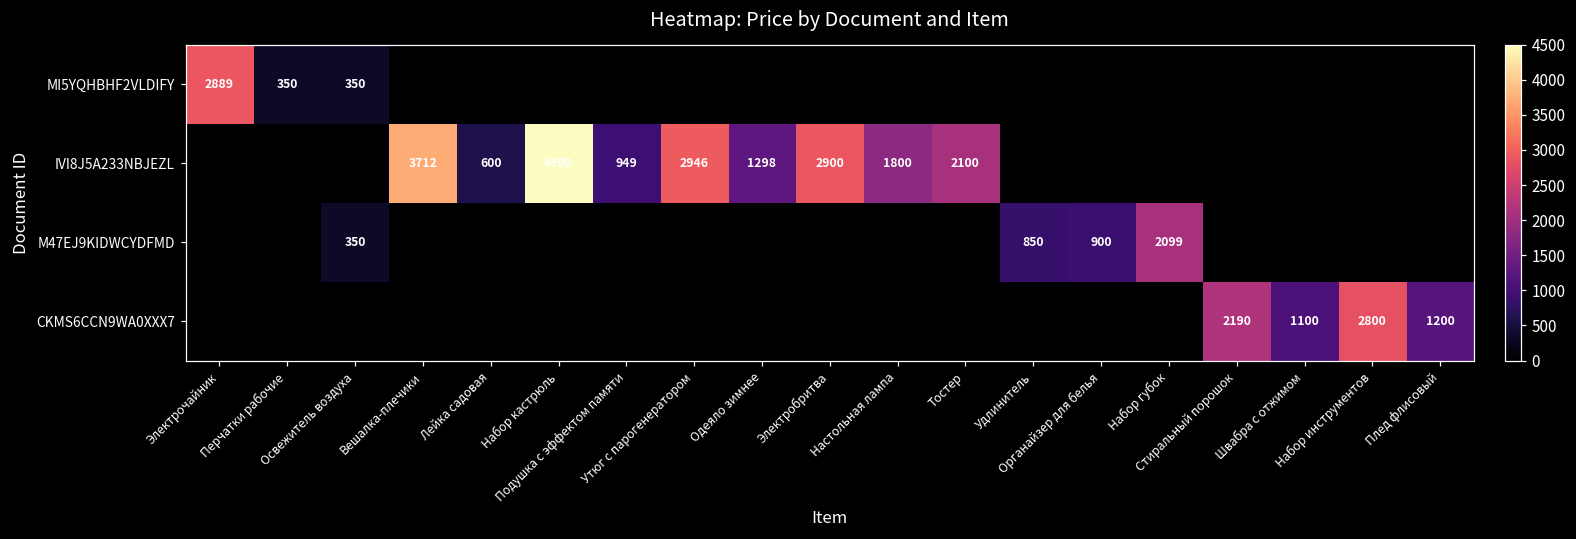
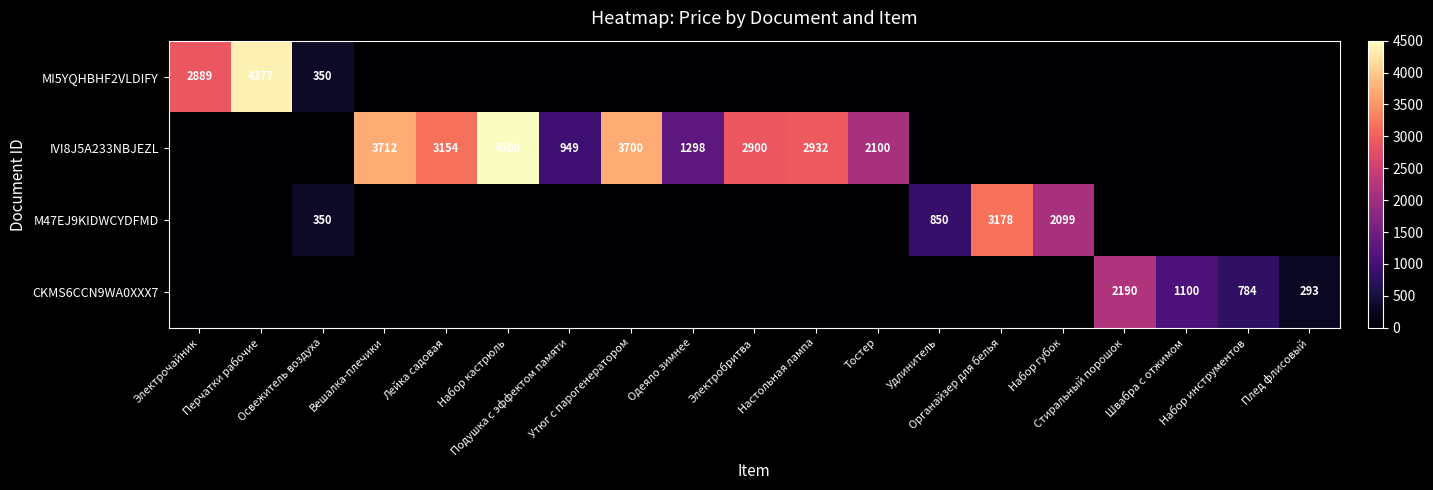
  {
    "MI5YQHBHF2VLDIFY": {
      "Электрочайник": 2889,
-     "Перчатки рабочие": 350,
+     "Перчатки рабочие": 4377,
      "Освежитель воздуха": 350
    },
    "IVI8J5A233NBJEZL": {
      "Вешалка-плечики": 3712,
-     "Лейка садовая": 600,
+     "Лейка садовая": 3154,
      "Набор кастрюль": 4500,
      "Подушка с эффектом памяти": 949,
-     "Утюг с парогенератором": 2946,
+     "Утюг с парогенератором": 3700,
      "Одеяло зимнее": 1298,
      "Электробритва": 2900,
-     "Настольная лампа": 1800,
+     "Настольная лампа": 2932,
      "Тостер": 2100
    },
    "M47EJ9KIDWCYDFMD": {
      "Освежитель воздуха": 350,
      "Удлинитель": 850,
-     "Органайзер для белья": 900,
+     "Органайзер для белья": 3178,
      "Набор губок": 2099
    },
    "CKMS6CCN9WA0XXX7": {
      "Стиральный порошок": 2190,
      "Швабра с отжимом": 1100,
-     "Набор инструментов": 2800,
-     "Плед флисовый": 1200
+     "Набор инструментов": 784,
+     "Плед флисовый": 293
    }
  }
